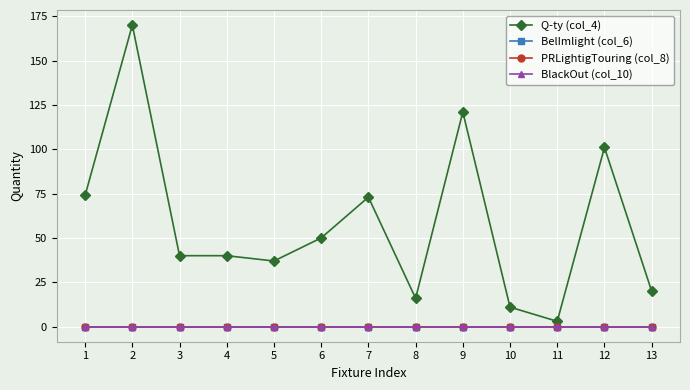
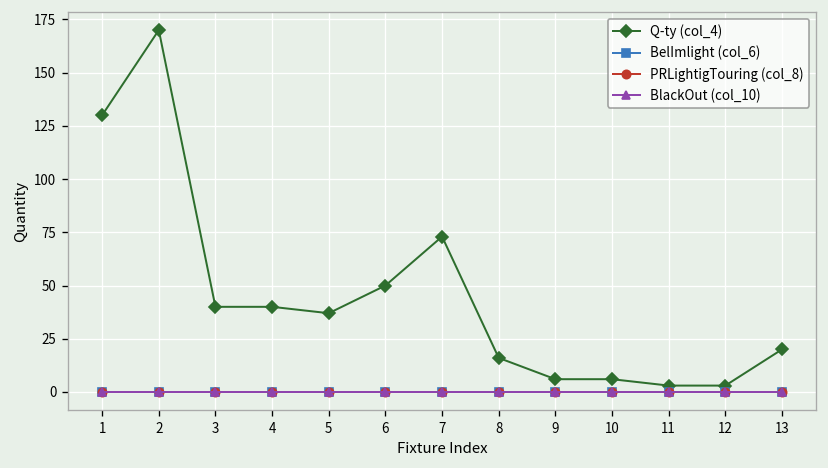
  {
    "Q-ty (col_4)": {
-     "1": 74,
+     "1": 130,
      "2": 170,
      "3": 40,
      "4": 40,
      "5": 37,
      "6": 50,
      "7": 73,
      "8": 16,
-     "9": 121,
-     "10": 11,
+     "9": 6,
+     "10": 6,
      "11": 3,
-     "12": 101,
+     "12": 3,
      "13": 20
    },
    "BlackOut (col_10)": {
      "1": 0,
      "2": 0,
      "3": 0,
      "4": 0,
      "5": 0,
      "6": 0,
      "7": 0,
      "8": 0,
      "9": 0,
      "10": 0,
      "11": 0,
      "12": 0,
      "13": 0
    }
  }
